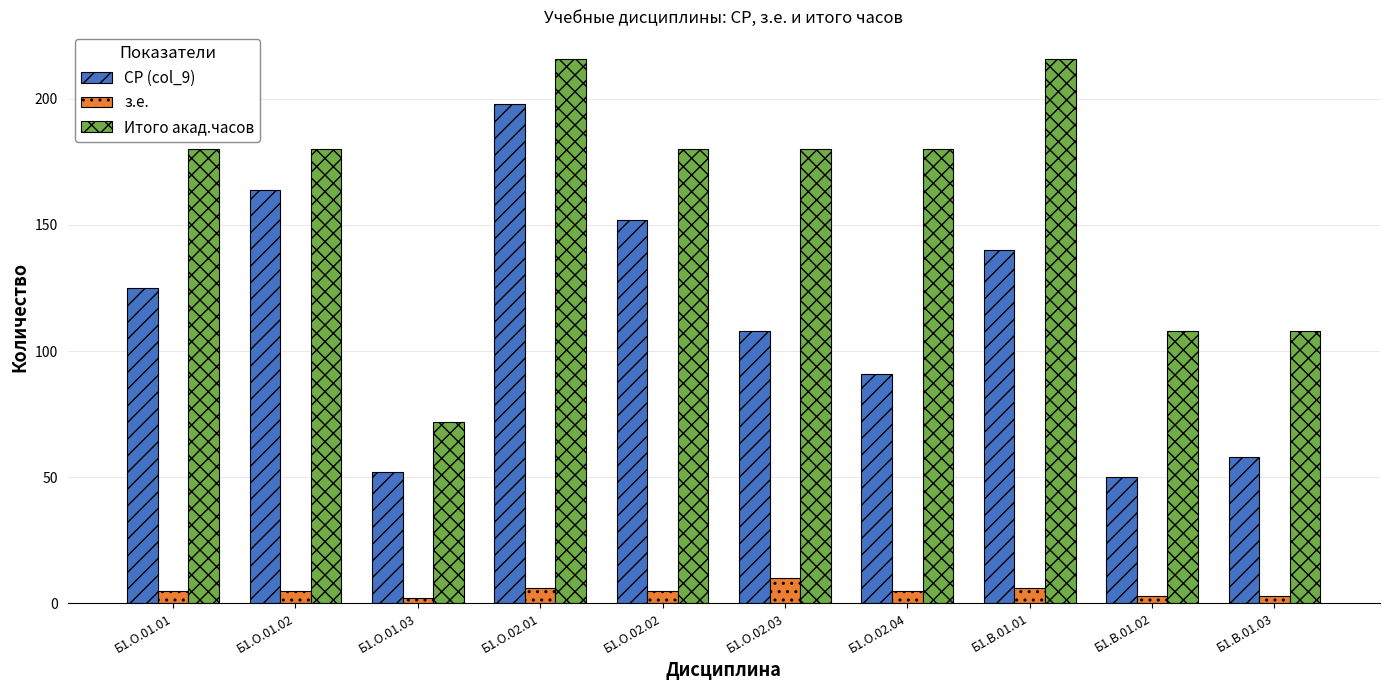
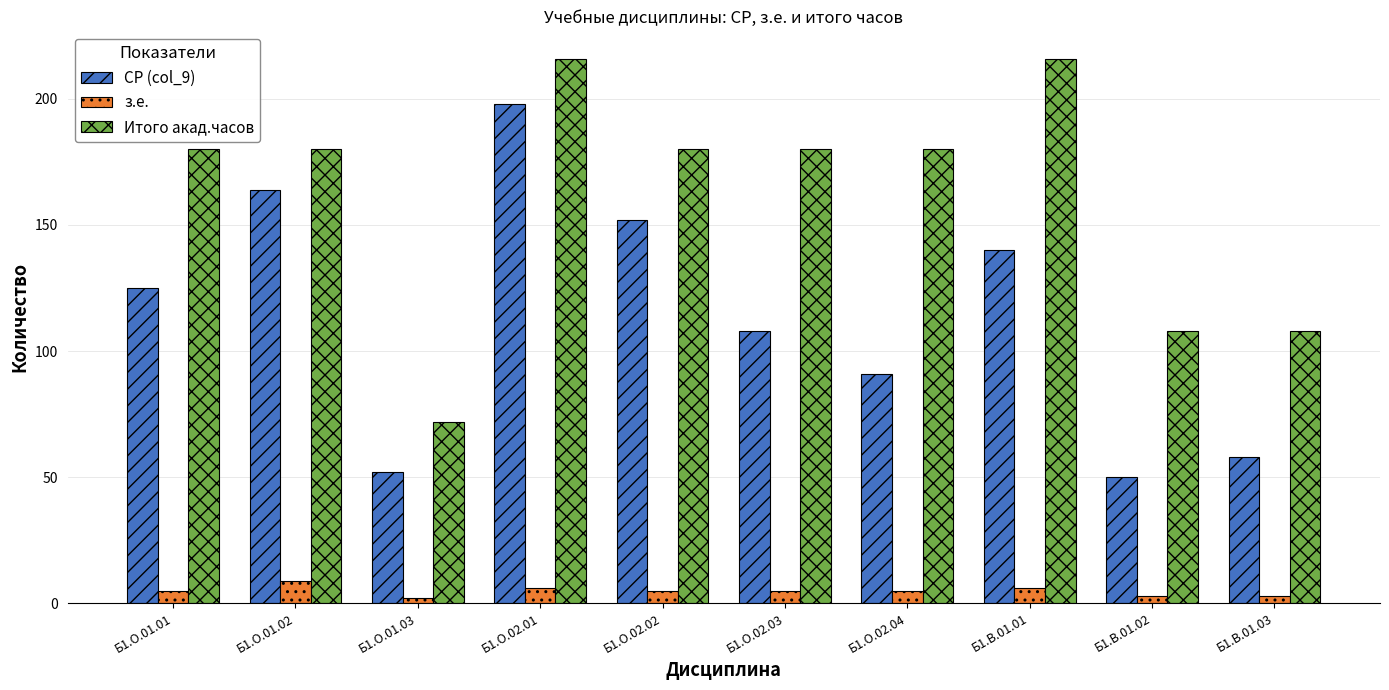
  {
    "СР (col_9)": {
      "Б1.О.01.01": 125,
      "Б1.О.01.02": 164,
      "Б1.О.01.03": 52,
      "Б1.О.02.01": 198,
      "Б1.О.02.02": 152,
      "Б1.О.02.03": 108,
      "Б1.О.02.04": 91,
      "Б1.В.01.01": 140,
      "Б1.В.01.02": 50,
      "Б1.В.01.03": 58
    },
    "з.е.": {
      "Б1.О.01.01": 5,
-     "Б1.О.01.02": 5,
+     "Б1.О.01.02": 9,
      "Б1.О.01.03": 2,
      "Б1.О.02.01": 6,
      "Б1.О.02.02": 5,
-     "Б1.О.02.03": 10,
+     "Б1.О.02.03": 5,
      "Б1.О.02.04": 5,
      "Б1.В.01.01": 6,
      "Б1.В.01.02": 3,
      "Б1.В.01.03": 3
    },
    "Итого акад.часов": {
      "Б1.О.01.01": 180,
      "Б1.О.01.02": 180,
      "Б1.О.01.03": 72,
      "Б1.О.02.01": 216,
      "Б1.О.02.02": 180,
      "Б1.О.02.03": 180,
      "Б1.О.02.04": 180,
      "Б1.В.01.01": 216,
      "Б1.В.01.02": 108,
      "Б1.В.01.03": 108
    }
  }
